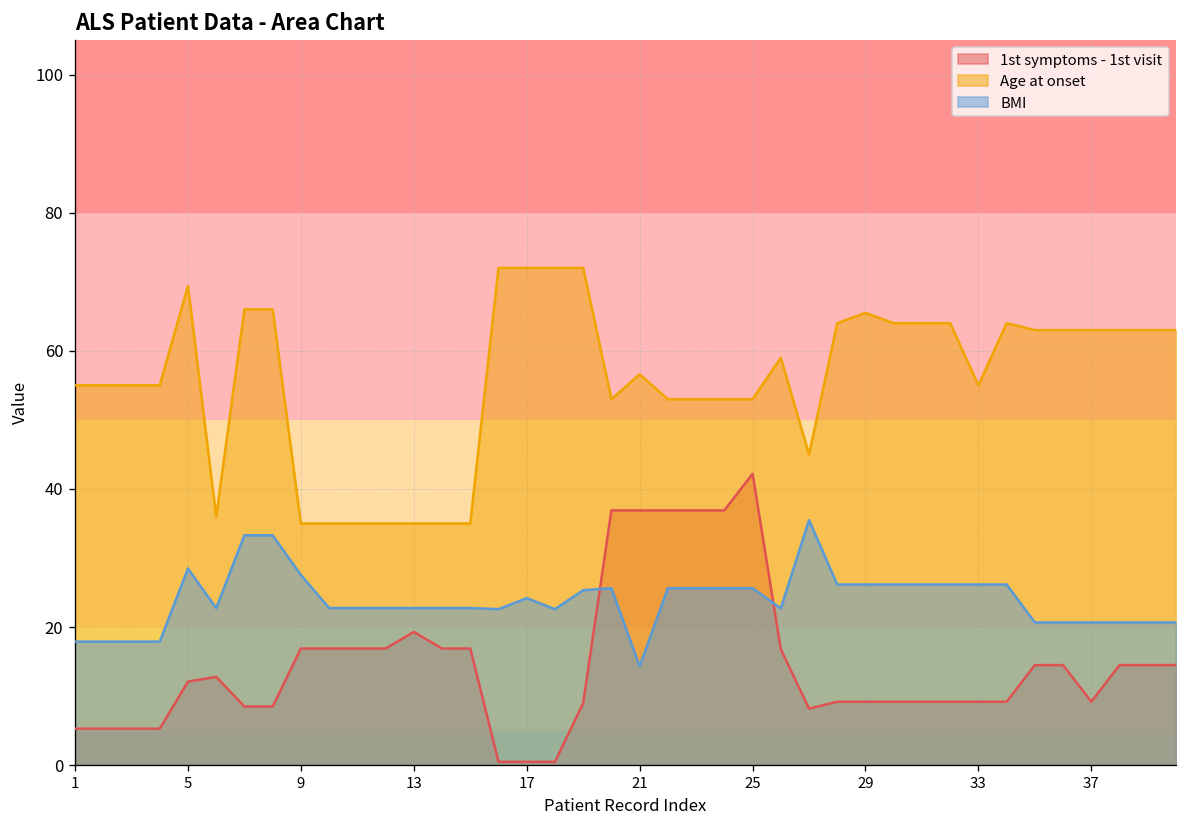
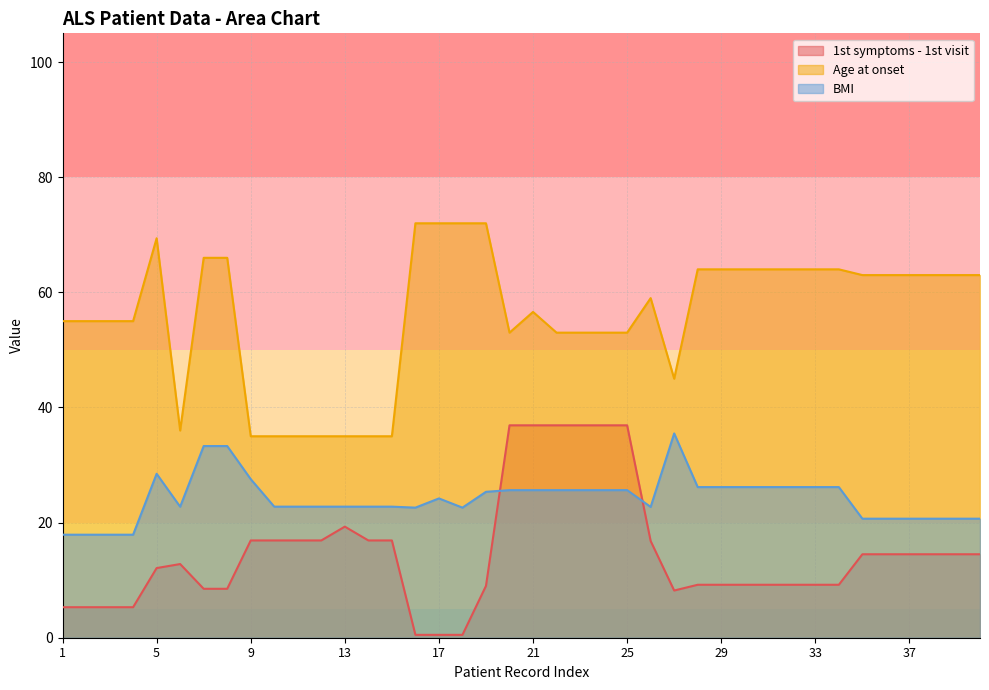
  {
    "1st symptoms - 1st visit": {
      "1": 5,
      "5": 12,
      "9": 17,
      "13": 19,
      "17": 1,
      "21": 37,
-     "25": 42,
+     "25": 37,
      "29": 9,
      "33": 9,
-     "37": 9
+     "37": 15
    },
    "Age at onset": {
      "1": 55,
      "5": 69,
      "9": 35,
      "13": 35,
      "17": 72,
      "21": 57,
      "25": 53,
-     "29": 66,
-     "33": 55,
+     "29": 64,
+     "33": 64,
      "37": 63
    },
    "BMI": {
      "1": 18,
      "5": 28,
      "9": 28,
      "13": 23,
      "17": 24,
-     "21": 14,
+     "21": 26,
      "25": 26,
      "29": 26,
      "33": 26,
      "37": 21
    }
  }
